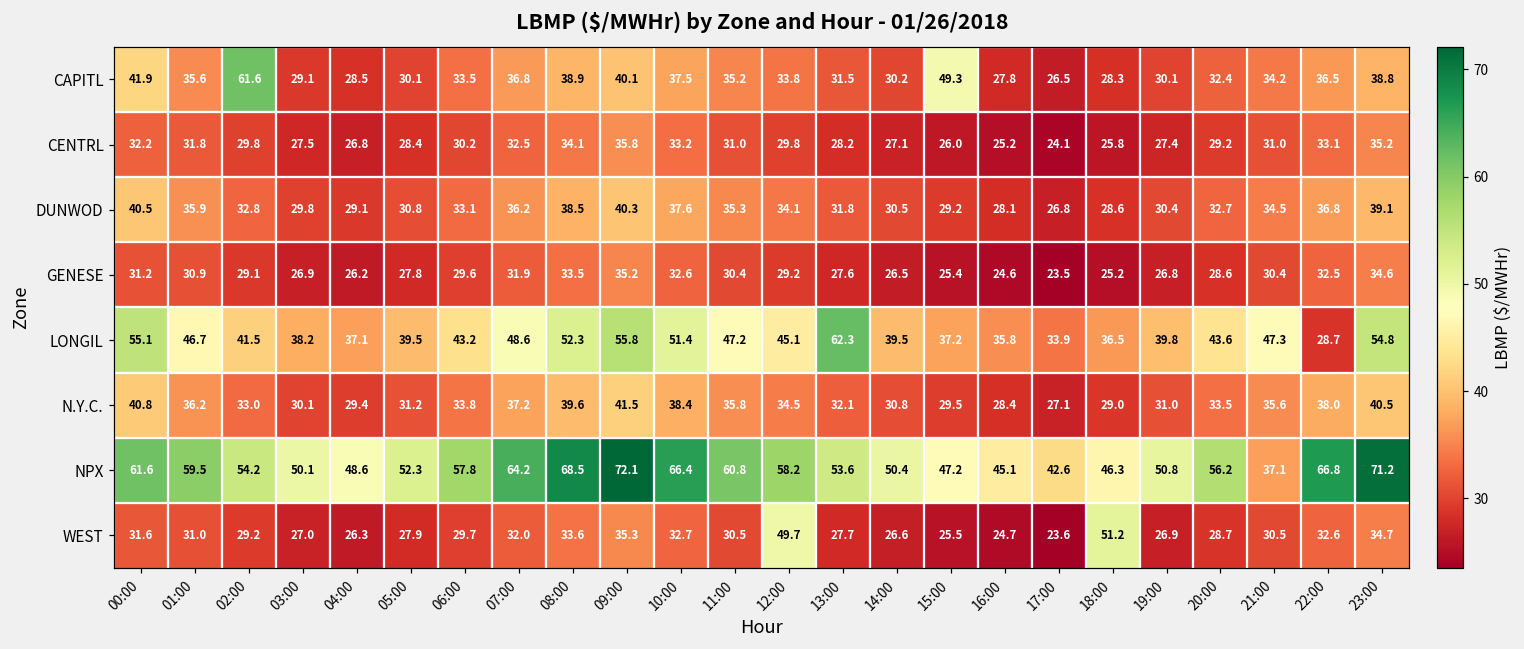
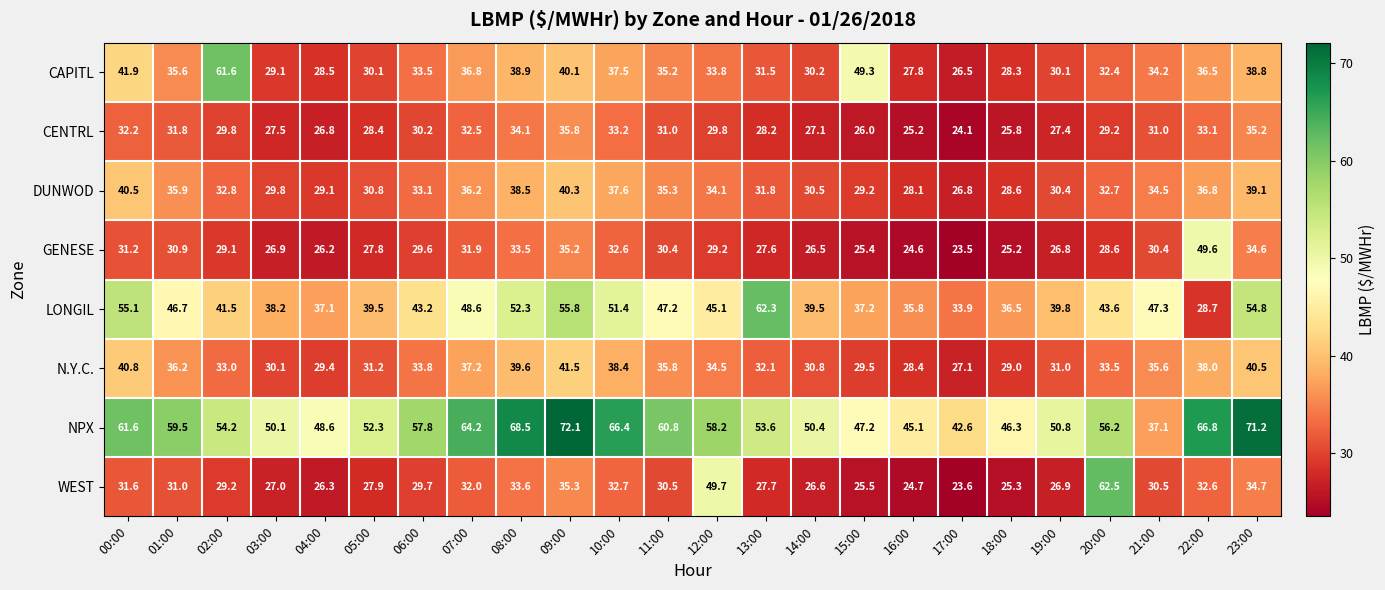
  {
    "CAPITL": {
      "00:00": 41.9,
      "01:00": 35.6,
      "02:00": 61.6,
      "03:00": 29.1,
      "04:00": 28.5,
      "05:00": 30.1,
      "06:00": 33.5,
      "07:00": 36.8,
      "08:00": 38.9,
      "09:00": 40.1,
      "10:00": 37.5,
      "11:00": 35.2,
      "12:00": 33.8,
      "13:00": 31.5,
      "14:00": 30.2,
      "15:00": 49.3,
      "16:00": 27.8,
      "17:00": 26.5,
      "18:00": 28.3,
      "19:00": 30.1,
      "20:00": 32.4,
      "21:00": 34.2,
      "22:00": 36.5,
      "23:00": 38.8
    },
    "CENTRL": {
      "00:00": 32.2,
      "01:00": 31.8,
      "02:00": 29.8,
      "03:00": 27.5,
      "04:00": 26.8,
      "05:00": 28.4,
      "06:00": 30.2,
      "07:00": 32.5,
      "08:00": 34.1,
      "09:00": 35.8,
      "10:00": 33.2,
      "11:00": 31.0,
      "12:00": 29.8,
      "13:00": 28.2,
      "14:00": 27.1,
      "15:00": 26.0,
      "16:00": 25.2,
      "17:00": 24.1,
      "18:00": 25.8,
      "19:00": 27.4,
      "20:00": 29.2,
      "21:00": 31.0,
      "22:00": 33.1,
      "23:00": 35.2
    },
    "DUNWOD": {
      "00:00": 40.5,
      "01:00": 35.9,
      "02:00": 32.8,
      "03:00": 29.8,
      "04:00": 29.1,
      "05:00": 30.8,
      "06:00": 33.1,
      "07:00": 36.2,
      "08:00": 38.5,
      "09:00": 40.3,
      "10:00": 37.6,
      "11:00": 35.3,
      "12:00": 34.1,
      "13:00": 31.8,
      "14:00": 30.5,
      "15:00": 29.2,
      "16:00": 28.1,
      "17:00": 26.8,
      "18:00": 28.6,
      "19:00": 30.4,
      "20:00": 32.7,
      "21:00": 34.5,
      "22:00": 36.8,
      "23:00": 39.1
    },
    "GENESE": {
      "00:00": 31.2,
      "01:00": 30.9,
      "02:00": 29.1,
      "03:00": 26.9,
      "04:00": 26.2,
      "05:00": 27.8,
      "06:00": 29.6,
      "07:00": 31.9,
      "08:00": 33.5,
      "09:00": 35.2,
      "10:00": 32.6,
      "11:00": 30.4,
      "12:00": 29.2,
      "13:00": 27.6,
      "14:00": 26.5,
      "15:00": 25.4,
      "16:00": 24.6,
      "17:00": 23.5,
      "18:00": 25.2,
      "19:00": 26.8,
      "20:00": 28.6,
      "21:00": 30.4,
-     "22:00": 32.5,
+     "22:00": 49.6,
      "23:00": 34.6
    },
    "LONGIL": {
      "00:00": 55.1,
      "01:00": 46.7,
      "02:00": 41.5,
      "03:00": 38.2,
      "04:00": 37.1,
      "05:00": 39.5,
      "06:00": 43.2,
      "07:00": 48.6,
      "08:00": 52.3,
      "09:00": 55.8,
      "10:00": 51.4,
      "11:00": 47.2,
      "12:00": 45.1,
      "13:00": 62.3,
      "14:00": 39.5,
      "15:00": 37.2,
      "16:00": 35.8,
      "17:00": 33.9,
      "18:00": 36.5,
      "19:00": 39.8,
      "20:00": 43.6,
      "21:00": 47.3,
      "22:00": 28.7,
      "23:00": 54.8
    },
    "N.Y.C.": {
      "00:00": 40.8,
      "01:00": 36.2,
      "02:00": 33.0,
      "03:00": 30.1,
      "04:00": 29.4,
      "05:00": 31.2,
      "06:00": 33.8,
      "07:00": 37.2,
      "08:00": 39.6,
      "09:00": 41.5,
      "10:00": 38.4,
      "11:00": 35.8,
      "12:00": 34.5,
      "13:00": 32.1,
      "14:00": 30.8,
      "15:00": 29.5,
      "16:00": 28.4,
      "17:00": 27.1,
      "18:00": 29.0,
      "19:00": 31.0,
      "20:00": 33.5,
      "21:00": 35.6,
      "22:00": 38.0,
      "23:00": 40.5
    },
    "NPX": {
      "00:00": 61.6,
      "01:00": 59.5,
      "02:00": 54.2,
      "03:00": 50.1,
      "04:00": 48.6,
      "05:00": 52.3,
      "06:00": 57.8,
      "07:00": 64.2,
      "08:00": 68.5,
      "09:00": 72.1,
      "10:00": 66.4,
      "11:00": 60.8,
      "12:00": 58.2,
      "13:00": 53.6,
      "14:00": 50.4,
      "15:00": 47.2,
      "16:00": 45.1,
      "17:00": 42.6,
      "18:00": 46.3,
      "19:00": 50.8,
      "20:00": 56.2,
      "21:00": 37.1,
      "22:00": 66.8,
      "23:00": 71.2
    },
    "WEST": {
      "00:00": 31.6,
      "01:00": 31.0,
      "02:00": 29.2,
      "03:00": 27.0,
      "04:00": 26.3,
      "05:00": 27.9,
      "06:00": 29.7,
      "07:00": 32.0,
      "08:00": 33.6,
      "09:00": 35.3,
      "10:00": 32.7,
      "11:00": 30.5,
      "12:00": 49.7,
      "13:00": 27.7,
      "14:00": 26.6,
      "15:00": 25.5,
      "16:00": 24.7,
      "17:00": 23.6,
-     "18:00": 51.2,
+     "18:00": 25.3,
      "19:00": 26.9,
-     "20:00": 28.7,
+     "20:00": 62.5,
      "21:00": 30.5,
      "22:00": 32.6,
      "23:00": 34.7
    }
  }
